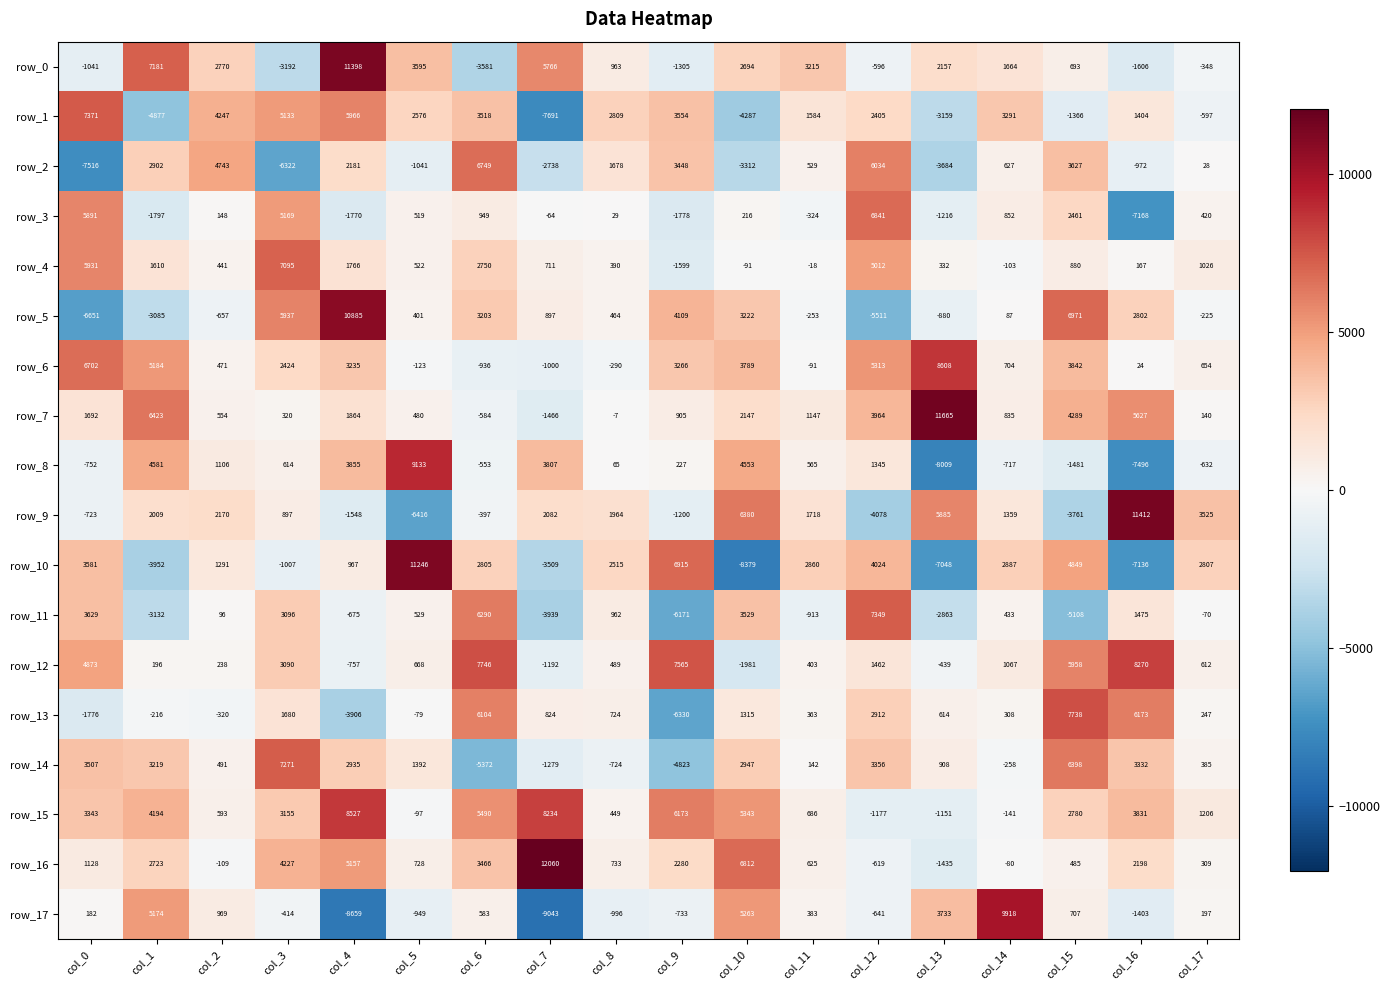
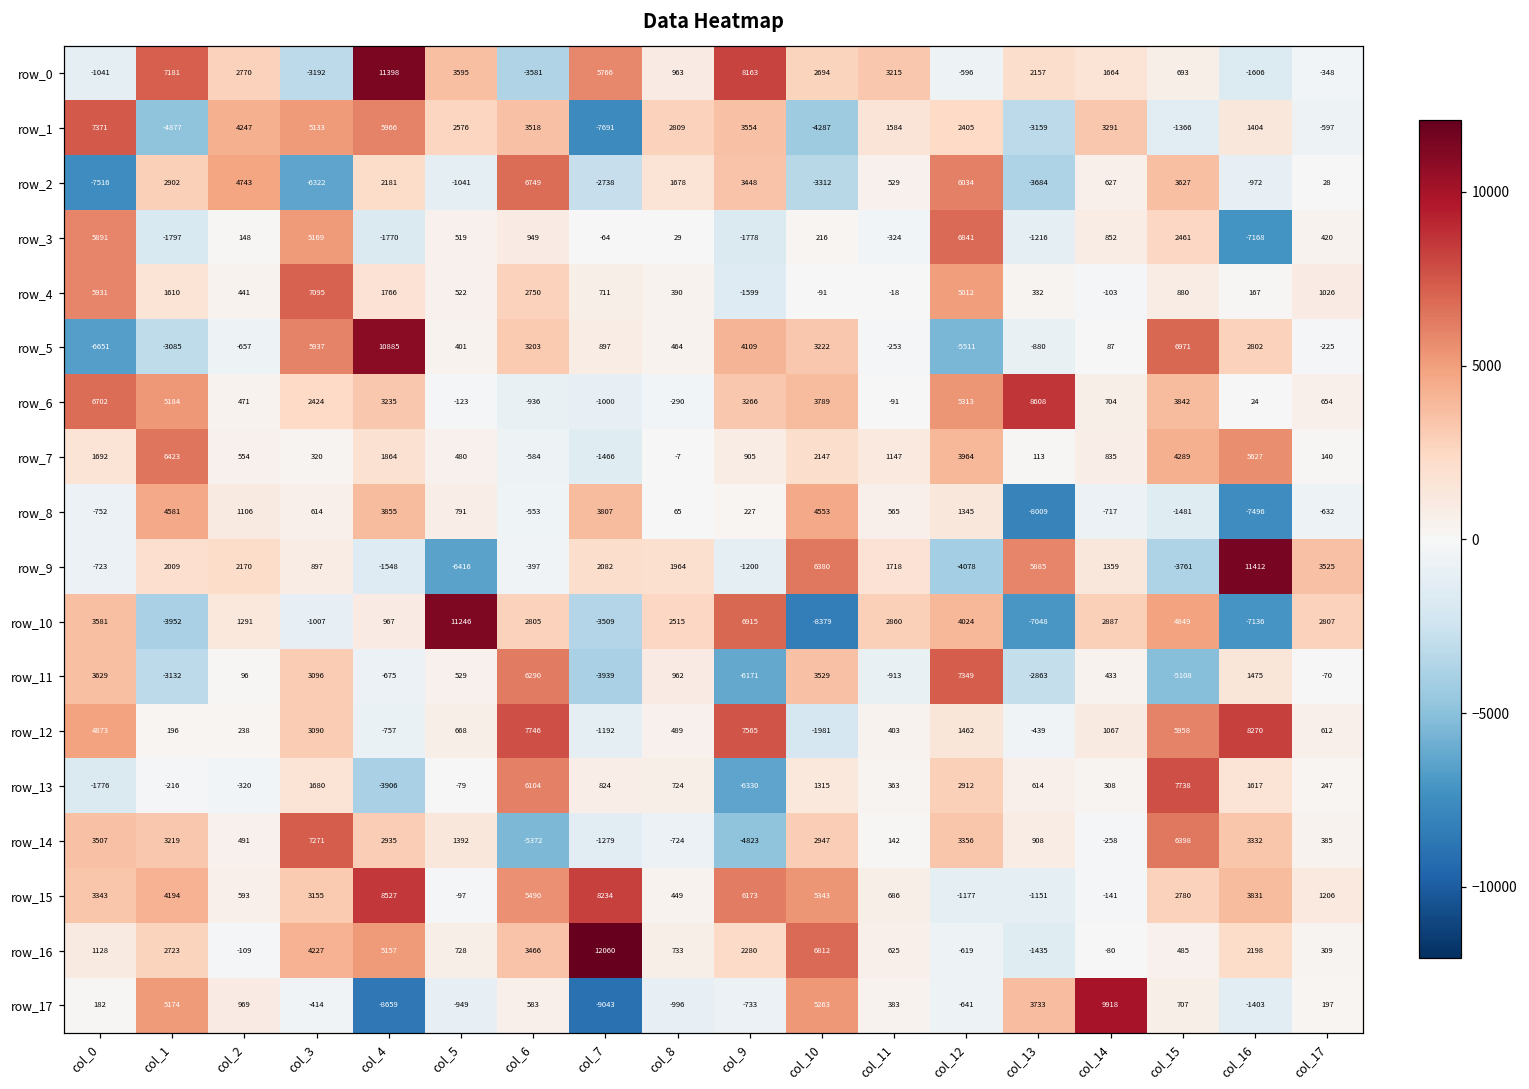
  {
    "row_0": {
      "col_0": -1041,
      "col_1": 7181,
      "col_2": 2770,
      "col_3": -3192,
      "col_4": 11398,
      "col_5": 3595,
      "col_6": -3581,
      "col_7": 5766,
      "col_8": 963,
-     "col_9": -1305,
+     "col_9": 8163,
      "col_10": 2694,
      "col_11": 3215,
      "col_12": -596,
      "col_13": 2157,
      "col_14": 1664,
      "col_15": 693,
      "col_16": -1606,
      "col_17": -348
    },
    "row_7": {
      "col_0": 1692,
      "col_1": 6423,
      "col_2": 554,
      "col_3": 320,
      "col_4": 1864,
      "col_5": 480,
      "col_6": -584,
      "col_7": -1466,
      "col_8": -7,
      "col_9": 905,
      "col_10": 2147,
      "col_11": 1147,
      "col_12": 3964,
-     "col_13": 11665,
+     "col_13": 113,
      "col_14": 835,
      "col_15": 4289,
      "col_16": 5627,
      "col_17": 140
    },
    "row_8": {
      "col_0": -752,
      "col_1": 4581,
      "col_2": 1106,
      "col_3": 614,
      "col_4": 3855,
-     "col_5": 9133,
+     "col_5": 791,
      "col_6": -553,
      "col_7": 3807,
      "col_8": 65,
      "col_9": 227,
      "col_10": 4553,
      "col_11": 565,
      "col_12": 1345,
      "col_13": -8009,
      "col_14": -717,
      "col_15": -1481,
      "col_16": -7496,
      "col_17": -632
    },
    "row_13": {
      "col_0": -1776,
      "col_1": -216,
      "col_2": -320,
      "col_3": 1680,
      "col_4": -3906,
      "col_5": -79,
      "col_6": 6104,
      "col_7": 824,
      "col_8": 724,
      "col_9": -6330,
      "col_10": 1315,
      "col_11": 363,
      "col_12": 2912,
      "col_13": 614,
      "col_14": 308,
      "col_15": 7738,
-     "col_16": 6173,
+     "col_16": 1617,
      "col_17": 247
    }
  }
